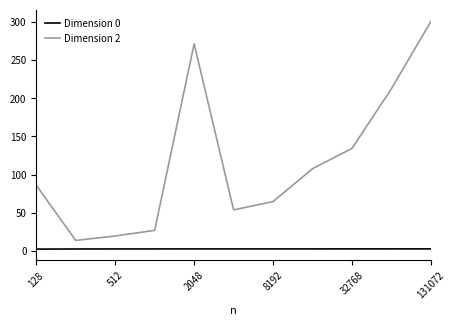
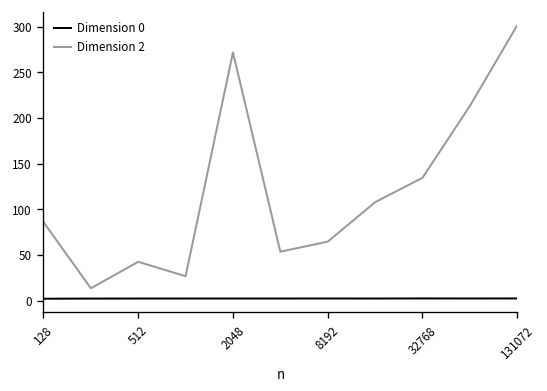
  {
    "Dimension 0": {
      "128": 0,
      "512": 0,
      "2048": 0,
      "8192": 0,
      "32768": 0,
      "131072": 0
    },
    "Dimension 2": {
      "128": 90,
-     "512": 20,
+     "512": 40,
      "2048": 270,
      "8192": 60,
      "32768": 130,
      "131072": 300
    }
  }
